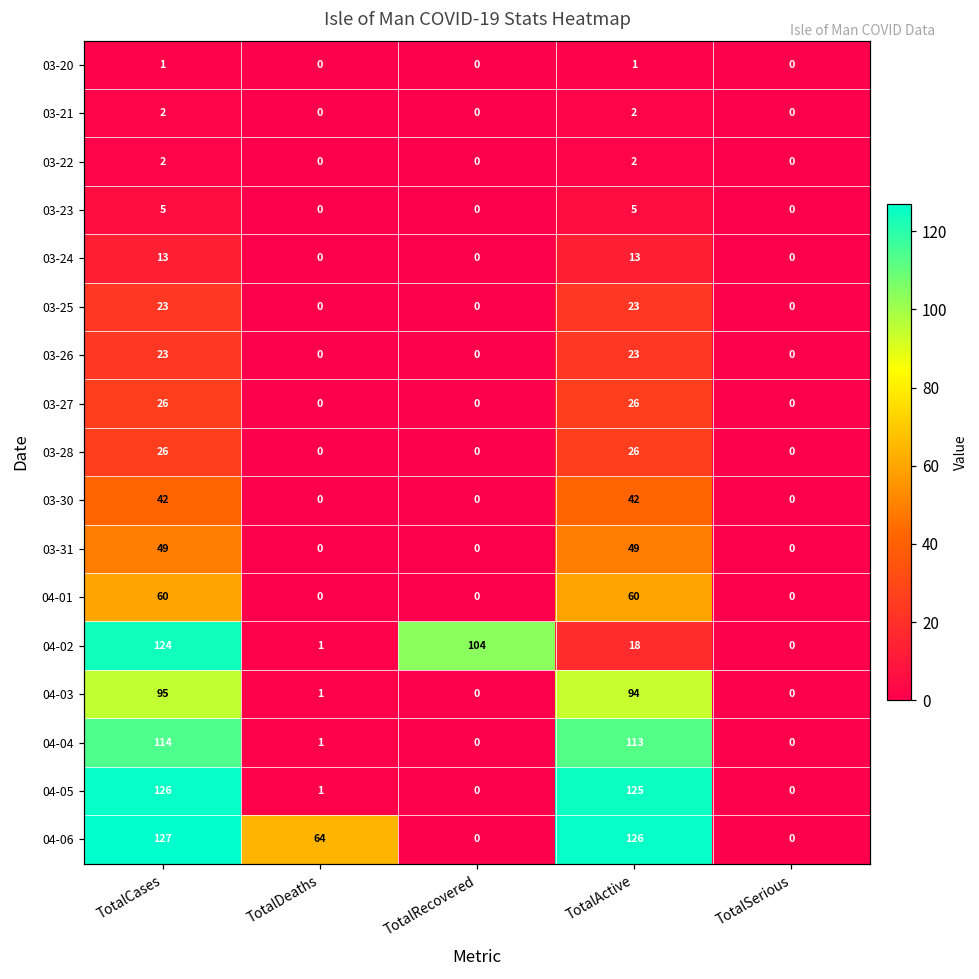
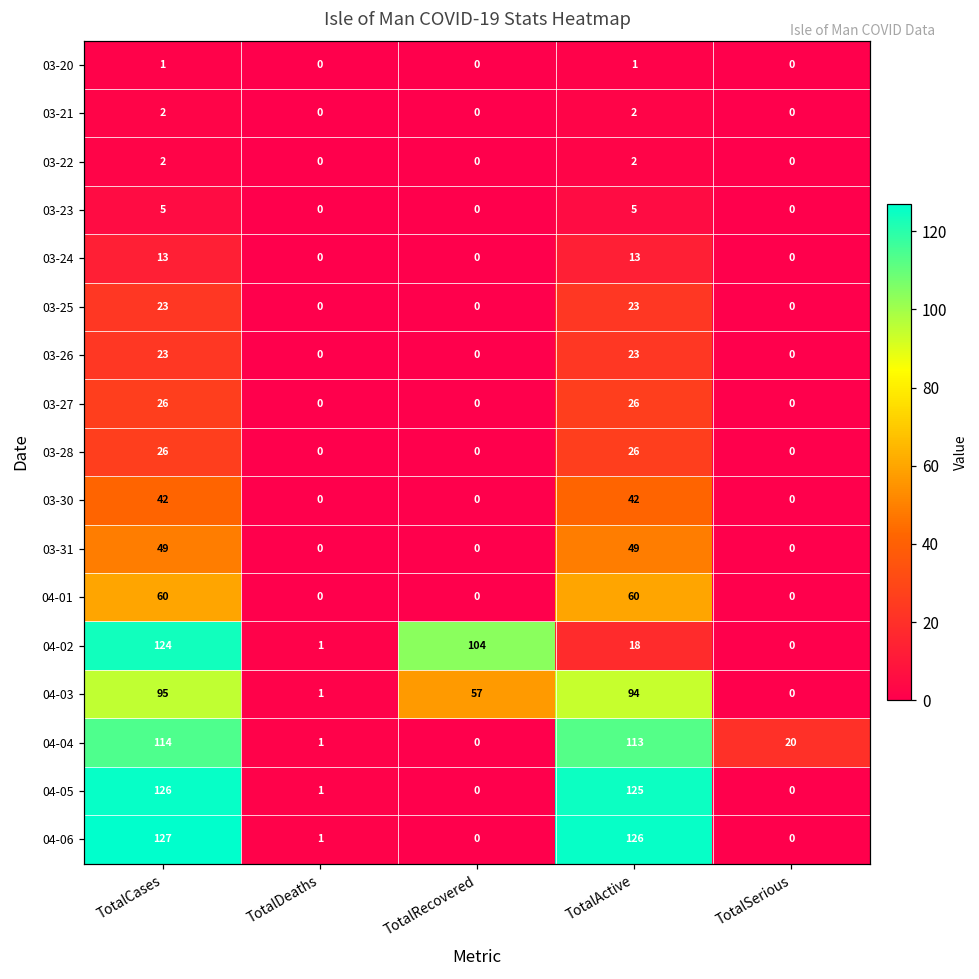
  {
    "03-20": {
      "TotalCases": 1,
      "TotalDeaths": 0,
      "TotalRecovered": 0,
      "TotalActive": 1,
      "TotalSerious": 0
    },
    "03-21": {
      "TotalCases": 2,
      "TotalDeaths": 0,
      "TotalRecovered": 0,
      "TotalActive": 2,
      "TotalSerious": 0
    },
    "03-22": {
      "TotalCases": 2,
      "TotalDeaths": 0,
      "TotalRecovered": 0,
      "TotalActive": 2,
      "TotalSerious": 0
    },
    "03-23": {
      "TotalCases": 5,
      "TotalDeaths": 0,
      "TotalRecovered": 0,
      "TotalActive": 5,
      "TotalSerious": 0
    },
    "03-24": {
      "TotalCases": 13,
      "TotalDeaths": 0,
      "TotalRecovered": 0,
      "TotalActive": 13,
      "TotalSerious": 0
    },
    "03-25": {
      "TotalCases": 23,
      "TotalDeaths": 0,
      "TotalRecovered": 0,
      "TotalActive": 23,
      "TotalSerious": 0
    },
    "03-26": {
      "TotalCases": 23,
      "TotalDeaths": 0,
      "TotalRecovered": 0,
      "TotalActive": 23,
      "TotalSerious": 0
    },
    "03-27": {
      "TotalCases": 26,
      "TotalDeaths": 0,
      "TotalRecovered": 0,
      "TotalActive": 26,
      "TotalSerious": 0
    },
    "03-28": {
      "TotalCases": 26,
      "TotalDeaths": 0,
      "TotalRecovered": 0,
      "TotalActive": 26,
      "TotalSerious": 0
    },
    "03-30": {
      "TotalCases": 42,
      "TotalDeaths": 0,
      "TotalRecovered": 0,
      "TotalActive": 42,
      "TotalSerious": 0
    },
    "03-31": {
      "TotalCases": 49,
      "TotalDeaths": 0,
      "TotalRecovered": 0,
      "TotalActive": 49,
      "TotalSerious": 0
    },
    "04-01": {
      "TotalCases": 60,
      "TotalDeaths": 0,
      "TotalRecovered": 0,
      "TotalActive": 60,
      "TotalSerious": 0
    },
    "04-02": {
      "TotalCases": 124,
      "TotalDeaths": 1,
      "TotalRecovered": 104,
      "TotalActive": 18,
      "TotalSerious": 0
    },
    "04-03": {
      "TotalCases": 95,
      "TotalDeaths": 1,
-     "TotalRecovered": 0,
+     "TotalRecovered": 57,
      "TotalActive": 94,
      "TotalSerious": 0
    },
    "04-04": {
      "TotalCases": 114,
      "TotalDeaths": 1,
      "TotalRecovered": 0,
      "TotalActive": 113,
-     "TotalSerious": 0
+     "TotalSerious": 20
    },
    "04-05": {
      "TotalCases": 126,
      "TotalDeaths": 1,
      "TotalRecovered": 0,
      "TotalActive": 125,
      "TotalSerious": 0
    },
    "04-06": {
      "TotalCases": 127,
-     "TotalDeaths": 64,
+     "TotalDeaths": 1,
      "TotalRecovered": 0,
      "TotalActive": 126,
      "TotalSerious": 0
    }
  }
